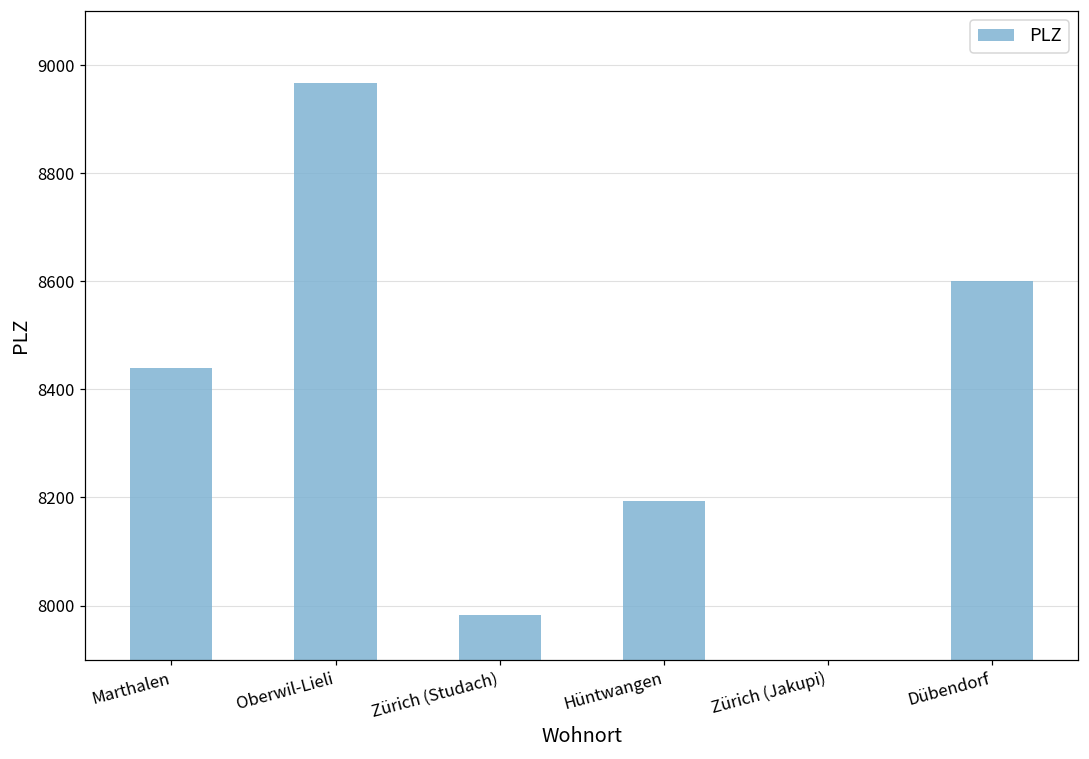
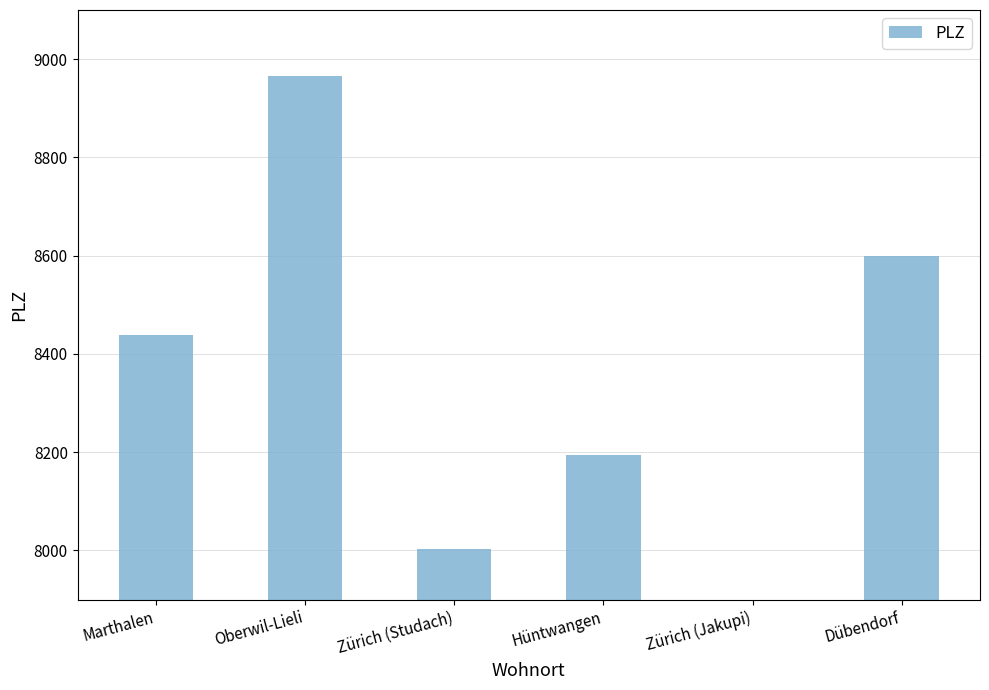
  {
    "Marthalen": 8440,
    "Oberwil-Lieli": 8970,
-   "Zürich (Studach)": 7980,
+   "Zürich (Studach)": 8000,
    "Hüntwangen": 8190,
    "Dübendorf": 8600
  }
